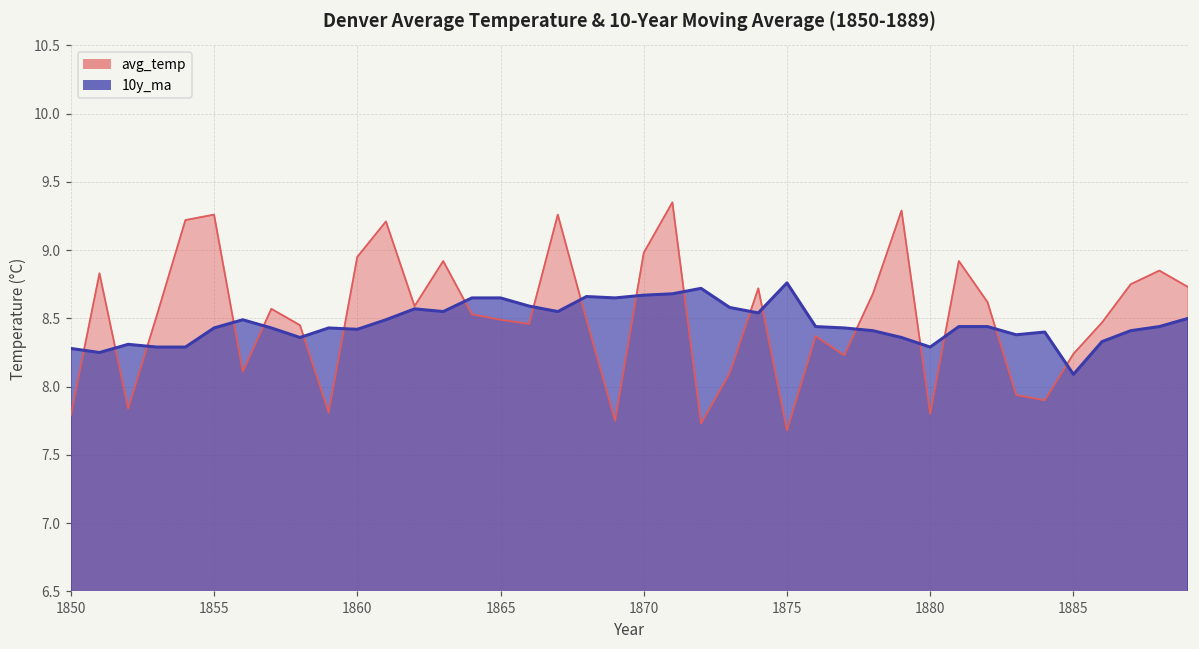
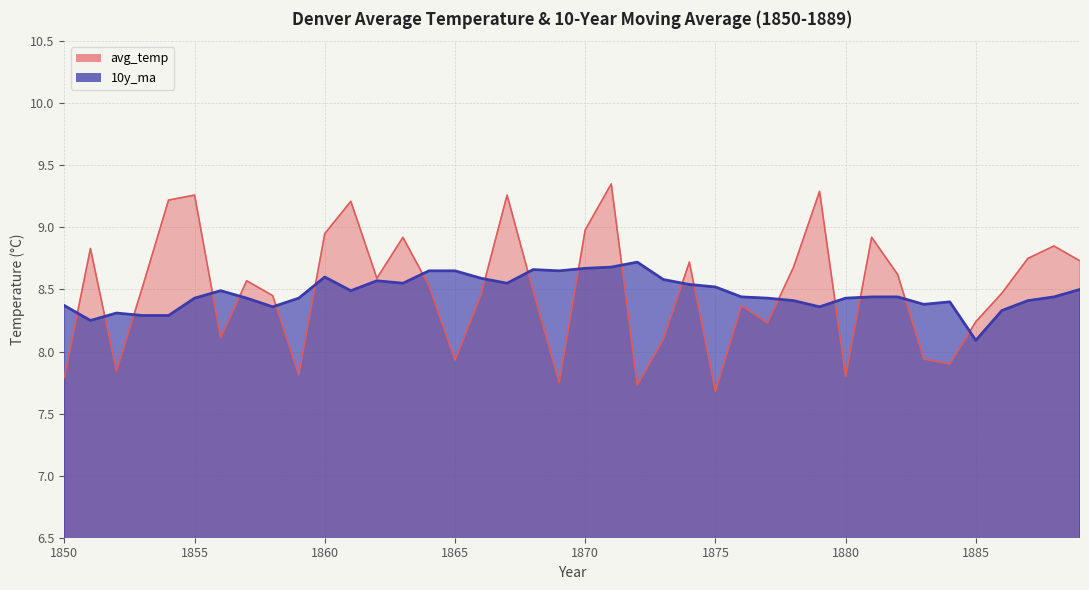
  {
    "avg_temp": {
      "1850": 7.79,
      "1855": 9.26,
      "1860": 8.95,
-     "1865": 8.49,
+     "1865": 7.93,
      "1870": 8.98,
      "1875": 7.68,
      "1880": 7.80,
      "1885": 8.24
    },
    "10y_ma": {
-     "1850": 8.28,
+     "1850": 8.37,
      "1855": 8.43,
-     "1860": 8.42,
+     "1860": 8.60,
      "1865": 8.65,
      "1870": 8.67,
-     "1875": 8.76,
-     "1880": 8.29,
+     "1875": 8.52,
+     "1880": 8.43,
      "1885": 8.09
    }
  }
